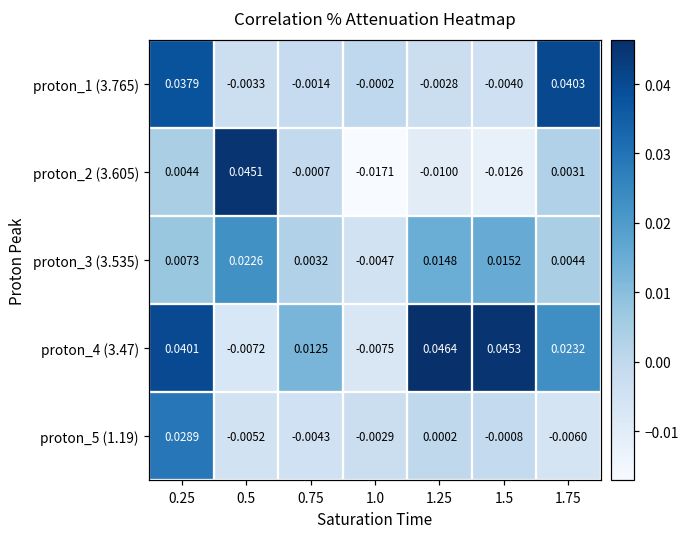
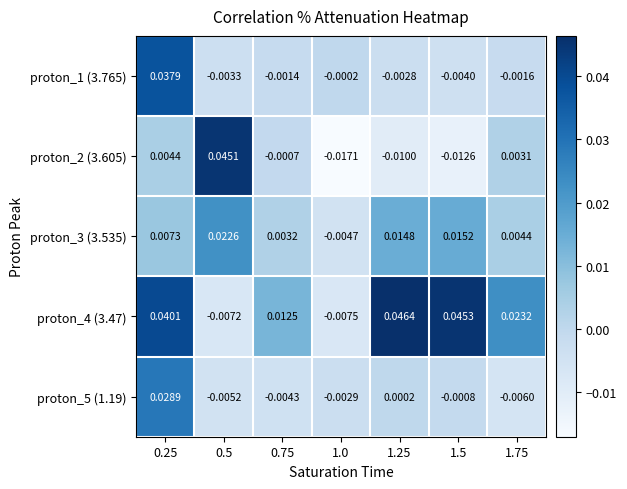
  {
    "proton_1 (3.765)": {
      "0.25": 0.0379,
      "0.5": -0.0033,
      "0.75": -0.0014,
      "1.0": -0.0002,
      "1.25": -0.0028,
      "1.5": -0.0040,
-     "1.75": 0.0403
+     "1.75": -0.0016
    },
    "proton_2 (3.605)": {
      "0.25": 0.0044,
      "0.5": 0.0451,
      "0.75": -0.0007,
      "1.0": -0.0171,
      "1.25": -0.0100,
      "1.5": -0.0126,
      "1.75": 0.0031
    },
    "proton_3 (3.535)": {
      "0.25": 0.0073,
      "0.5": 0.0226,
      "0.75": 0.0032,
      "1.0": -0.0047,
      "1.25": 0.0148,
      "1.5": 0.0152,
      "1.75": 0.0044
    },
    "proton_4 (3.47)": {
      "0.25": 0.0401,
      "0.5": -0.0072,
      "0.75": 0.0125,
      "1.0": -0.0075,
      "1.25": 0.0464,
      "1.5": 0.0453,
      "1.75": 0.0232
    },
    "proton_5 (1.19)": {
      "0.25": 0.0289,
      "0.5": -0.0052,
      "0.75": -0.0043,
      "1.0": -0.0029,
      "1.25": 0.0002,
      "1.5": -0.0008,
      "1.75": -0.0060
    }
  }
